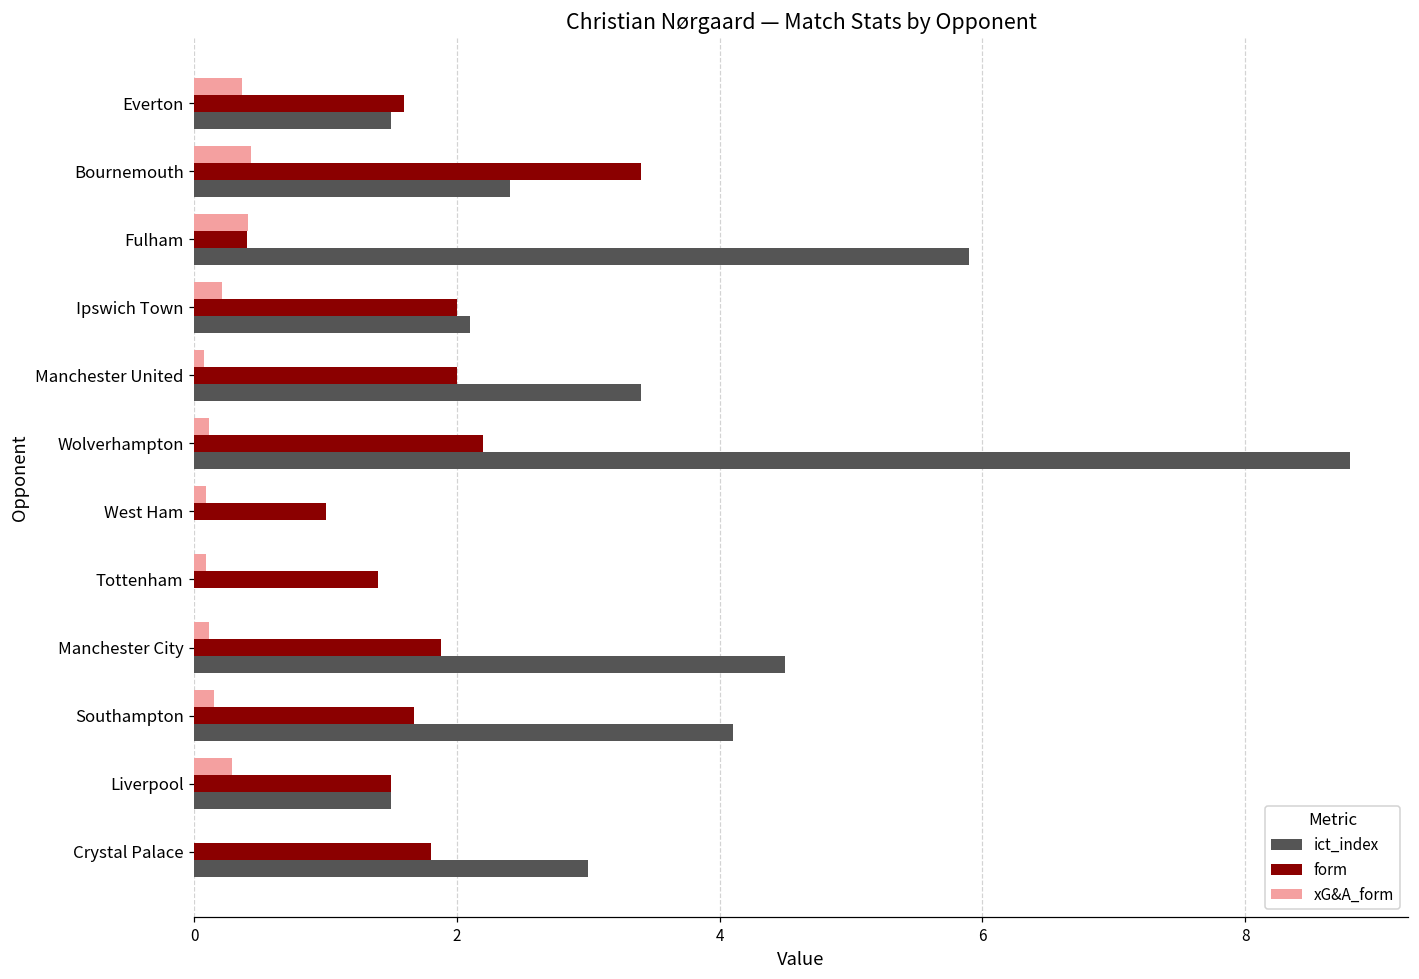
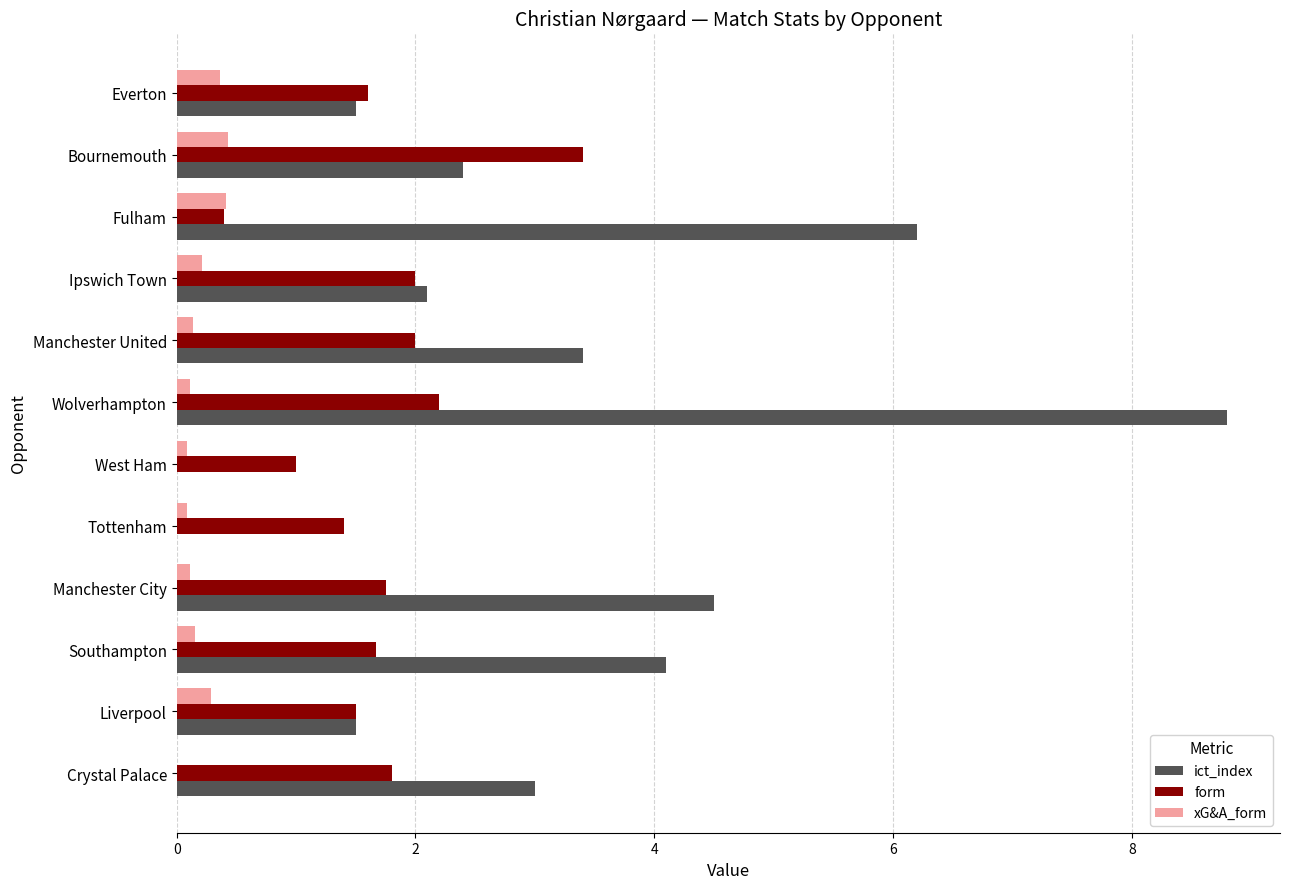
  {
    "ict_index": {
      "Everton": 1.5,
      "Bournemouth": 2.4,
-     "Fulham": 5.9,
+     "Fulham": 6.2,
      "Ipswich Town": 2.1,
      "Manchester United": 3.4,
      "Wolverhampton": 8.8,
      "West Ham": 0.0,
      "Tottenham": 0.0,
      "Manchester City": 4.5,
      "Southampton": 4.1,
      "Liverpool": 1.5,
      "Crystal Palace": 3.0
    },
    "form": {
      "Everton": 1.60,
      "Bournemouth": 3.40,
      "Fulham": 0.40,
      "Ipswich Town": 2.00,
      "Manchester United": 2.00,
      "Wolverhampton": 2.20,
      "West Ham": 1.00,
      "Tottenham": 1.40,
-     "Manchester City": 1.88,
+     "Manchester City": 1.75,
      "Southampton": 1.67,
      "Liverpool": 1.50,
      "Crystal Palace": 1.80
    },
    "xG&A_form": {
      "Everton": 0.36,
      "Bournemouth": 0.43,
      "Fulham": 0.41,
      "Ipswich Town": 0.21,
-     "Manchester United": 0.07,
+     "Manchester United": 0.14,
      "Wolverhampton": 0.11,
      "West Ham": 0.09,
      "Tottenham": 0.09,
      "Manchester City": 0.11,
      "Southampton": 0.15,
      "Liverpool": 0.29,
      "Crystal Palace": 0.00
    }
  }
